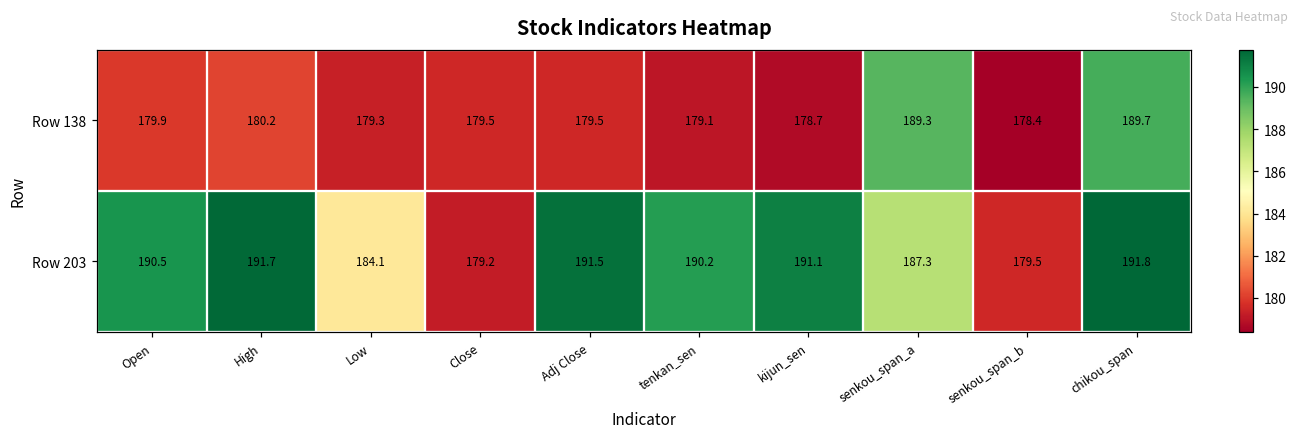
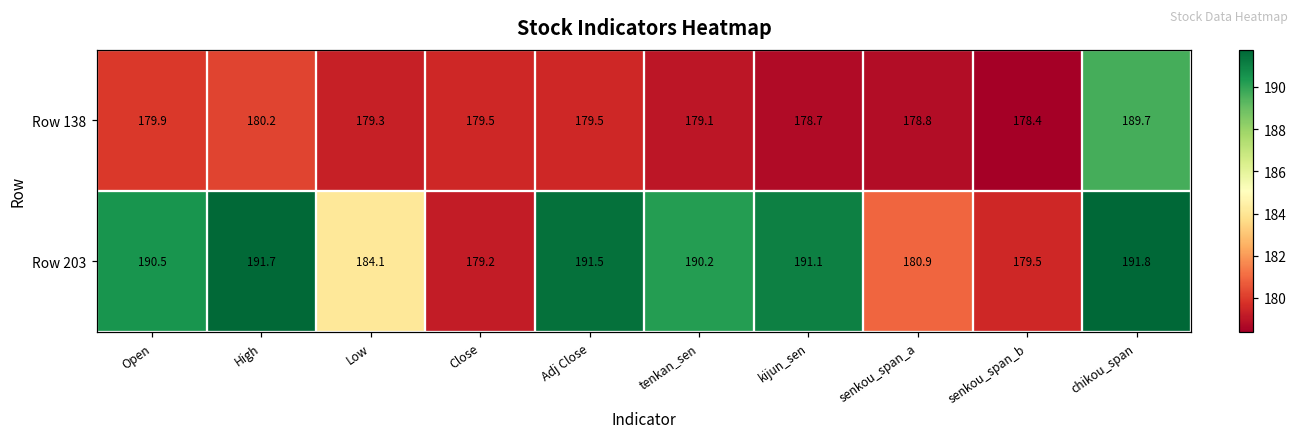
  {
    "Row 138": {
      "Open": 179.9,
      "High": 180.2,
      "Low": 179.3,
      "Close": 179.5,
      "Adj Close": 179.5,
      "tenkan_sen": 179.1,
      "kijun_sen": 178.7,
-     "senkou_span_a": 189.3,
+     "senkou_span_a": 178.8,
      "senkou_span_b": 178.4,
      "chikou_span": 189.7
    },
    "Row 203": {
      "Open": 190.5,
      "High": 191.7,
      "Low": 184.1,
      "Close": 179.2,
      "Adj Close": 191.5,
      "tenkan_sen": 190.2,
      "kijun_sen": 191.1,
-     "senkou_span_a": 187.3,
+     "senkou_span_a": 180.9,
      "senkou_span_b": 179.5,
      "chikou_span": 191.8
    }
  }
